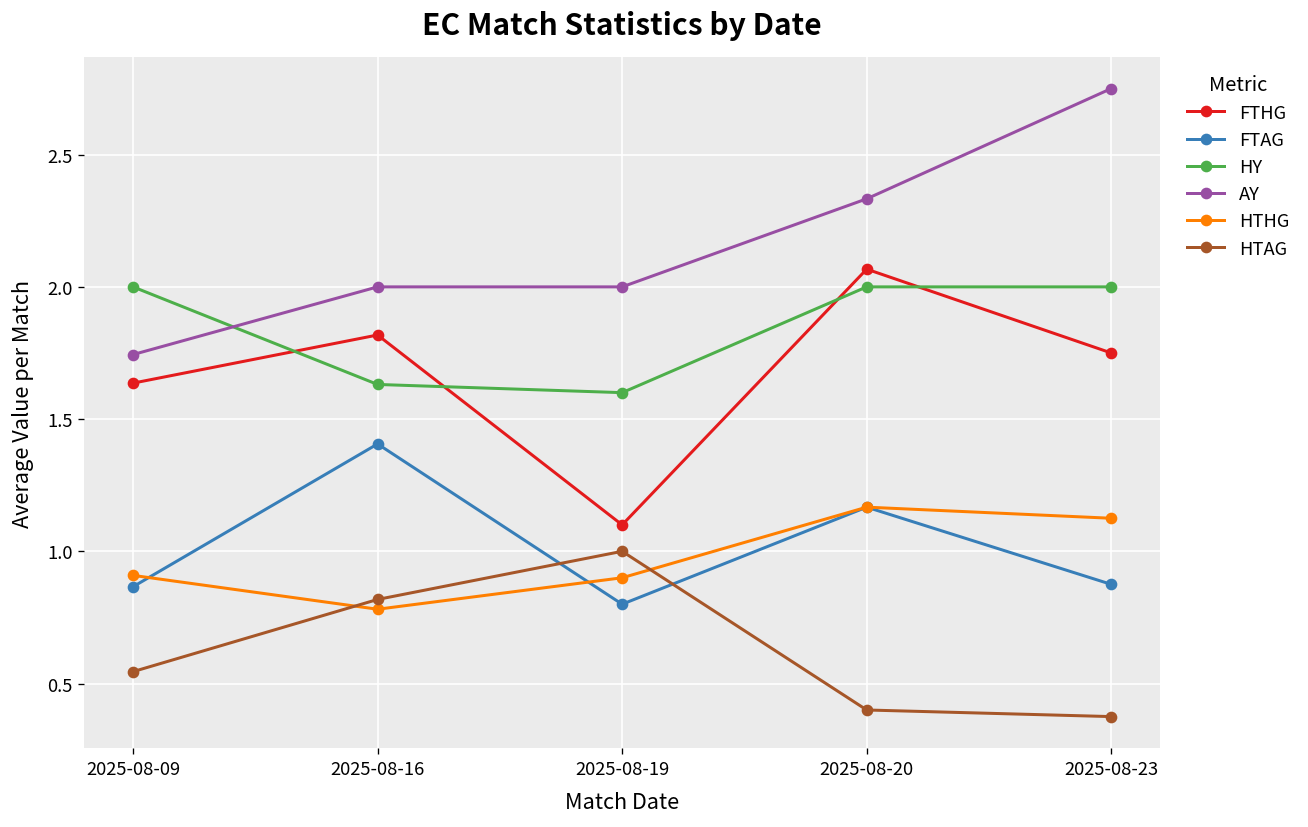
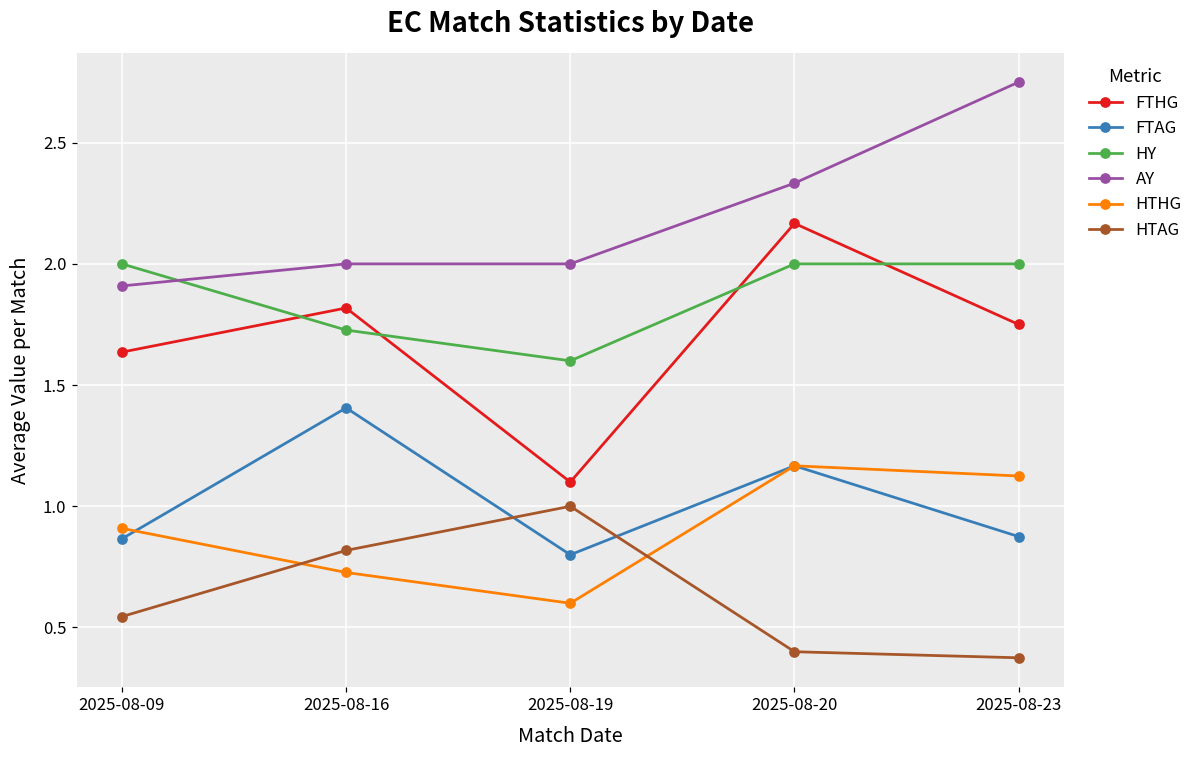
  {
    "FTHG": {
      "2025-08-09": 1.64,
      "2025-08-16": 1.82,
      "2025-08-19": 1.10,
-     "2025-08-20": 2.07,
+     "2025-08-20": 2.17,
      "2025-08-23": 1.75
    },
    "FTAG": {
      "2025-08-09": 0.87,
      "2025-08-16": 1.41,
      "2025-08-19": 0.80,
      "2025-08-23": 0.88
    },
    "HY": {
      "2025-08-09": 2.00,
-     "2025-08-16": 1.63,
+     "2025-08-16": 1.73,
      "2025-08-19": 1.60,
      "2025-08-20": 2.00,
      "2025-08-23": 2.00
    },
    "AY": {
-     "2025-08-09": 1.74,
+     "2025-08-09": 1.91,
      "2025-08-16": 2.00,
      "2025-08-19": 2.00,
      "2025-08-20": 2.33,
      "2025-08-23": 2.75
    },
    "HTHG": {
      "2025-08-09": 0.91,
-     "2025-08-16": 0.78,
-     "2025-08-19": 0.9,
+     "2025-08-16": 0.73,
+     "2025-08-19": 0.6,
      "2025-08-23": 1.13
    },
    "HTAG": {
      "2025-08-09": 0.55,
      "2025-08-16": 0.82,
      "2025-08-19": 1.00,
      "2025-08-20": 0.40,
      "2025-08-23": 0.38
    }
  }
